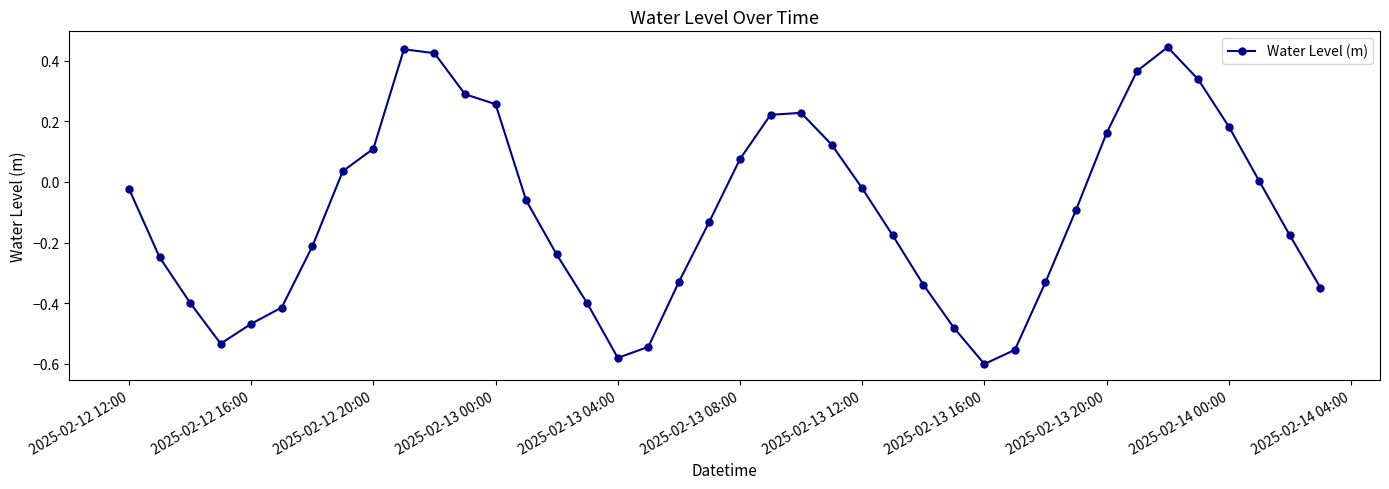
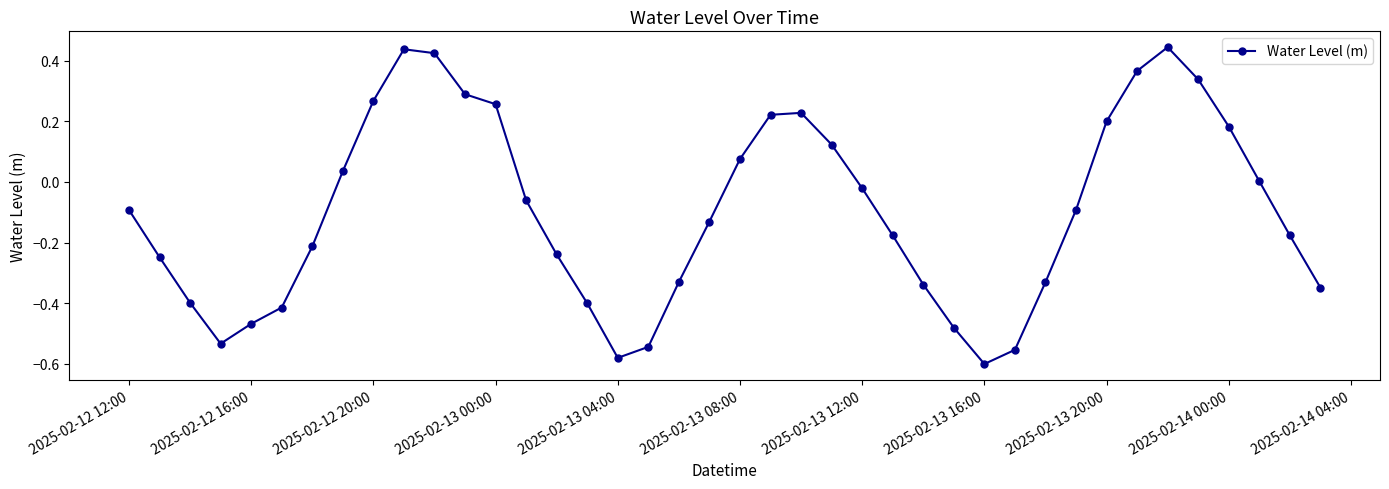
  {
-   "2025-02-12 12:00": -0.02,
+   "2025-02-12 12:00": -0.09,
    "2025-02-12 16:00": -0.47,
-   "2025-02-12 20:00": 0.11,
+   "2025-02-12 20:00": 0.27,
    "2025-02-13 00:00": 0.26,
    "2025-02-13 04:00": -0.58,
    "2025-02-13 08:00": 0.08,
    "2025-02-13 12:00": -0.02,
    "2025-02-13 16:00": -0.60,
-   "2025-02-13 20:00": 0.16,
+   "2025-02-13 20:00": 0.20,
    "2025-02-14 00:00": 0.18
  }
